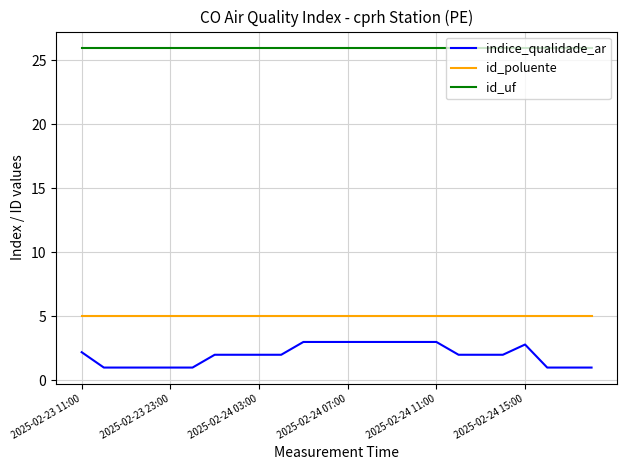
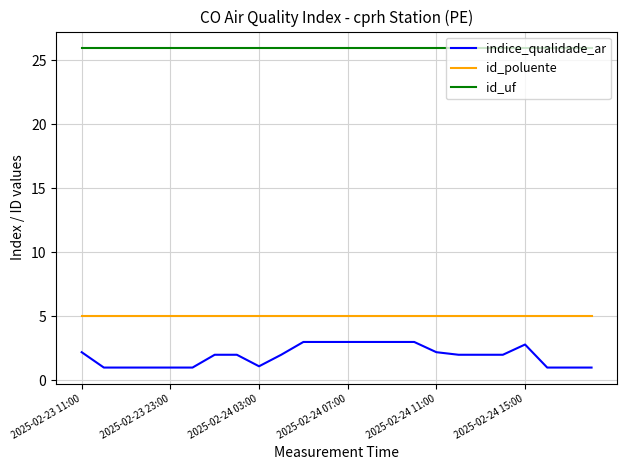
  {
    "indice_qualidade_ar": {
      "2025-02-23 11:00": 2.2,
      "2025-02-23 23:00": 1.0,
-     "2025-02-24 03:00": 2.0,
+     "2025-02-24 03:00": 1.1,
      "2025-02-24 07:00": 3.0,
-     "2025-02-24 11:00": 3.0,
+     "2025-02-24 11:00": 2.2,
      "2025-02-24 15:00": 2.8
    },
    "id_poluente": {
      "2025-02-23 11:00": 5.0,
      "2025-02-23 23:00": 5.0,
      "2025-02-24 03:00": 5.0,
      "2025-02-24 07:00": 5.0,
      "2025-02-24 11:00": 5.0,
      "2025-02-24 15:00": 5.0
    },
    "id_uf": {
      "2025-02-23 11:00": 26.0,
      "2025-02-23 23:00": 26.0,
      "2025-02-24 03:00": 26.0,
      "2025-02-24 07:00": 26.0,
      "2025-02-24 11:00": 26.0
    }
  }
